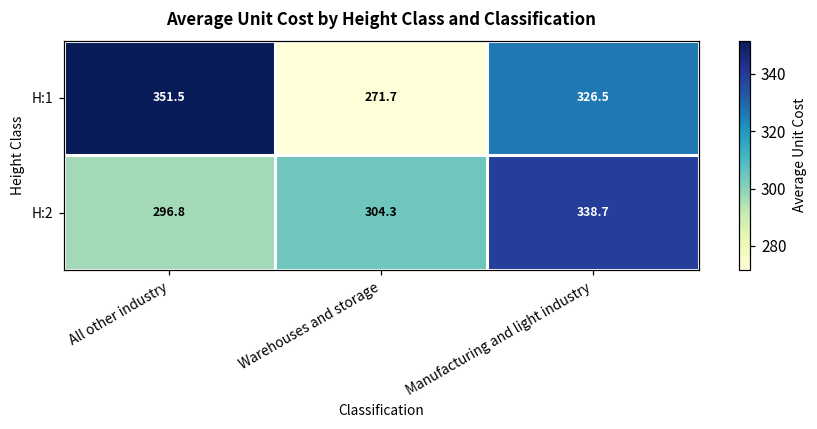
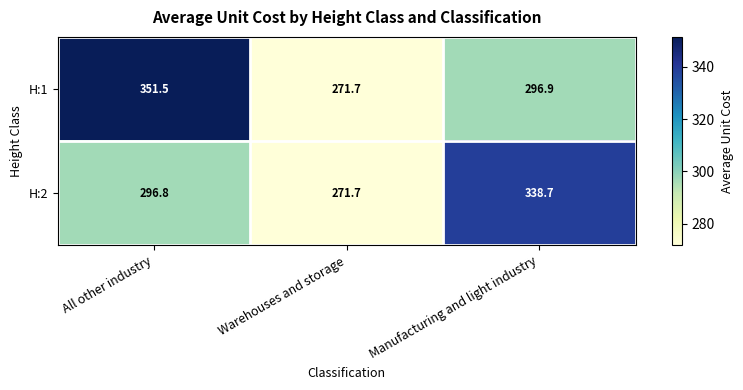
  {
    "H:1": {
      "All other industry": 351.5,
      "Warehouses and storage": 271.7,
-     "Manufacturing and light industry": 326.5
+     "Manufacturing and light industry": 296.9
    },
    "H:2": {
      "All other industry": 296.8,
-     "Warehouses and storage": 304.3,
+     "Warehouses and storage": 271.7,
      "Manufacturing and light industry": 338.7
    }
  }
